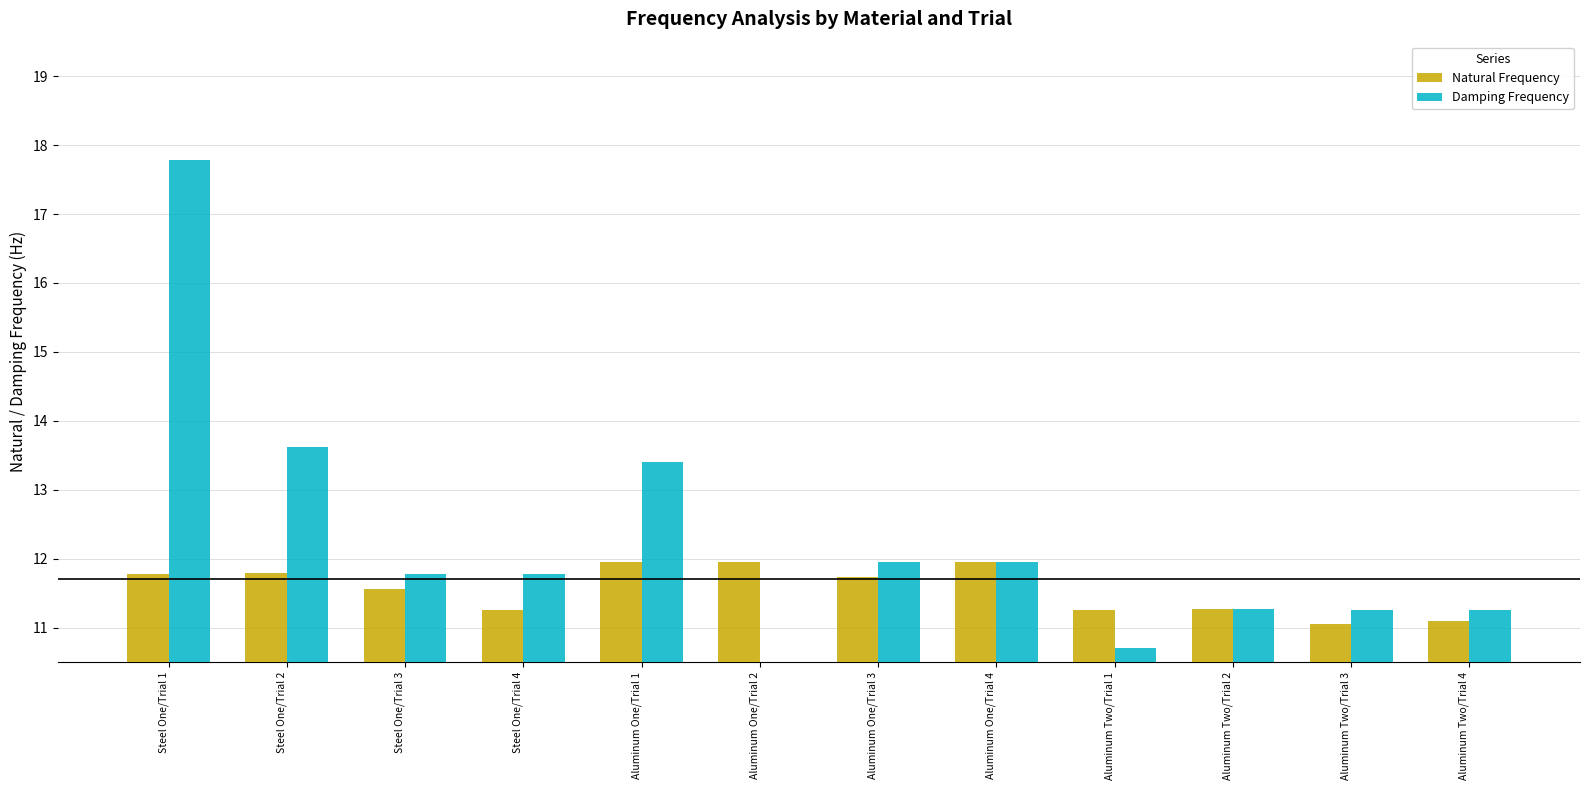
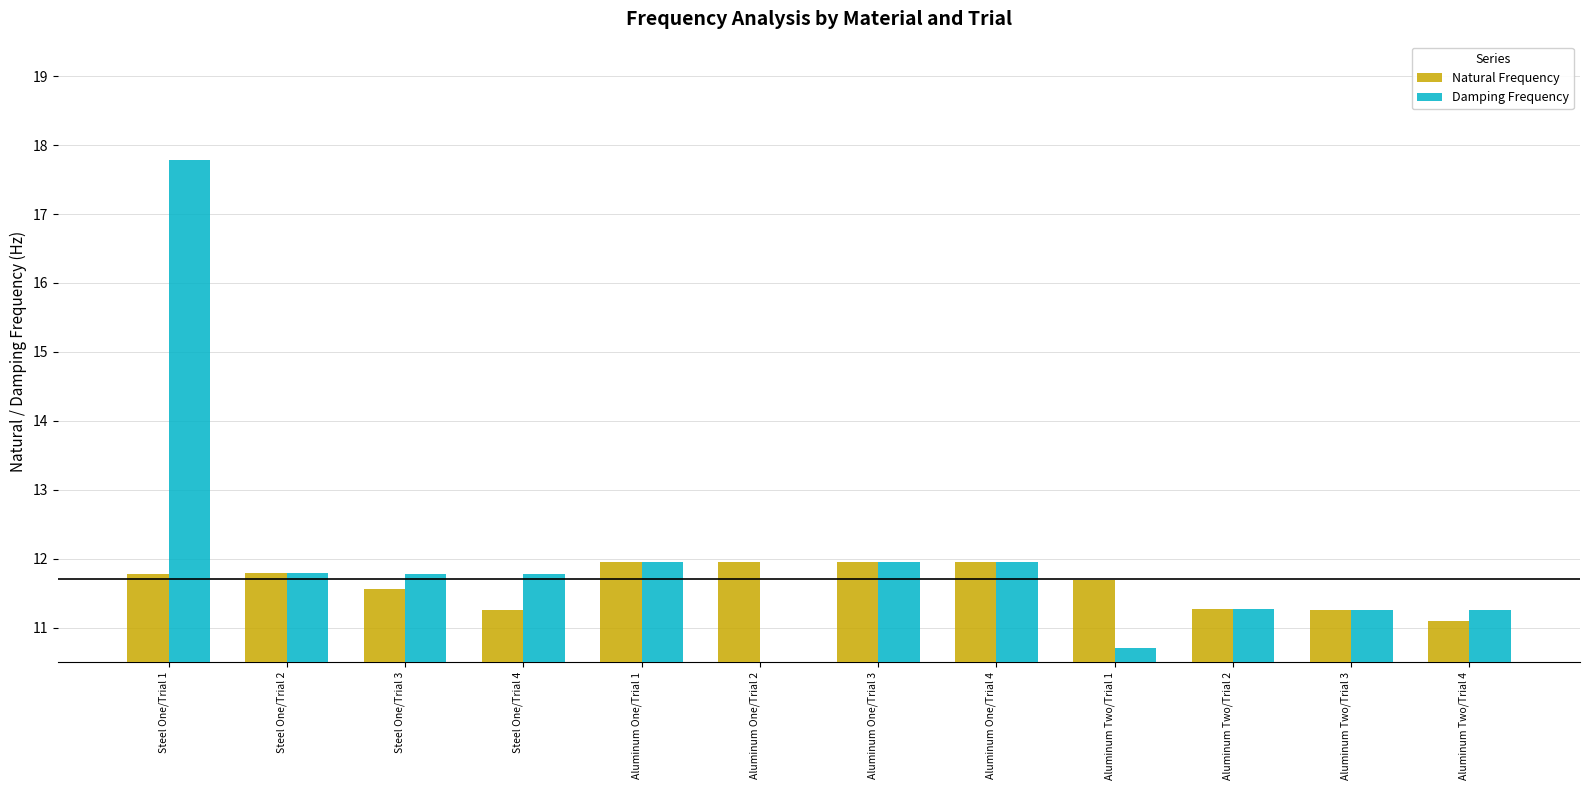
  {
    "Natural Frequency": {
      "Steel One/Trial 1": 11.8,
      "Steel One/Trial 2": 11.8,
      "Steel One/Trial 3": 11.6,
      "Steel One/Trial 4": 11.3,
      "Aluminum One/Trial 1": 11.9,
      "Aluminum One/Trial 2": 12.0,
-     "Aluminum One/Trial 3": 11.7,
+     "Aluminum One/Trial 3": 12.0,
      "Aluminum One/Trial 4": 12.0,
-     "Aluminum Two/Trial 1": 11.3,
+     "Aluminum Two/Trial 1": 11.7,
      "Aluminum Two/Trial 2": 11.3,
-     "Aluminum Two/Trial 3": 11.1,
+     "Aluminum Two/Trial 3": 11.3,
      "Aluminum Two/Trial 4": 11.1
    },
    "Damping Frequency": {
      "Steel One/Trial 1": 17.8,
-     "Steel One/Trial 2": 13.6,
+     "Steel One/Trial 2": 11.8,
      "Steel One/Trial 3": 11.8,
      "Steel One/Trial 4": 11.8,
-     "Aluminum One/Trial 1": 13.4,
+     "Aluminum One/Trial 1": 11.9,
      "Aluminum One/Trial 3": 12.0,
      "Aluminum One/Trial 4": 12.0,
      "Aluminum Two/Trial 1": 10.7,
      "Aluminum Two/Trial 2": 11.3,
      "Aluminum Two/Trial 3": 11.3,
      "Aluminum Two/Trial 4": 11.3
    }
  }
